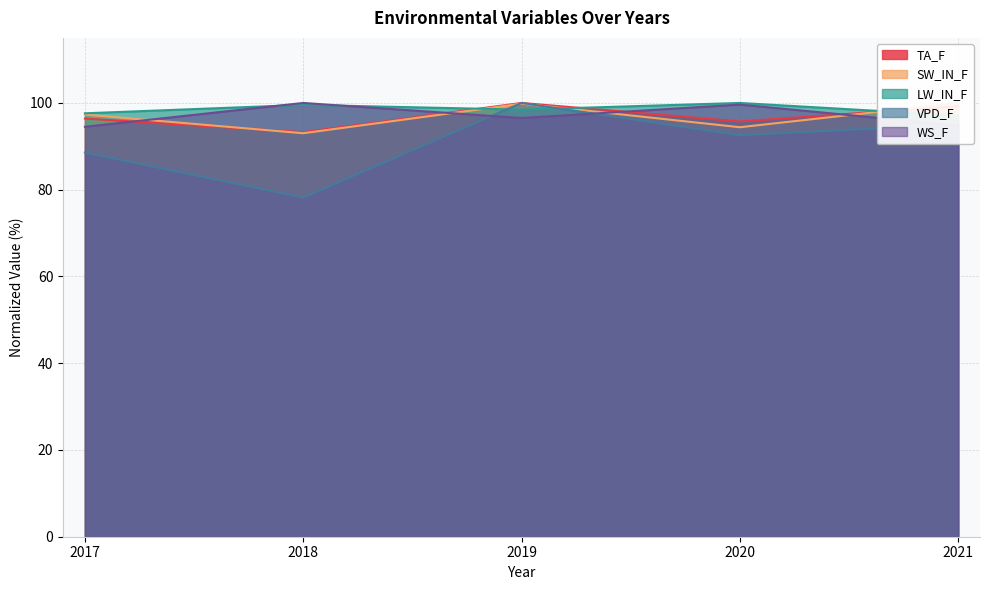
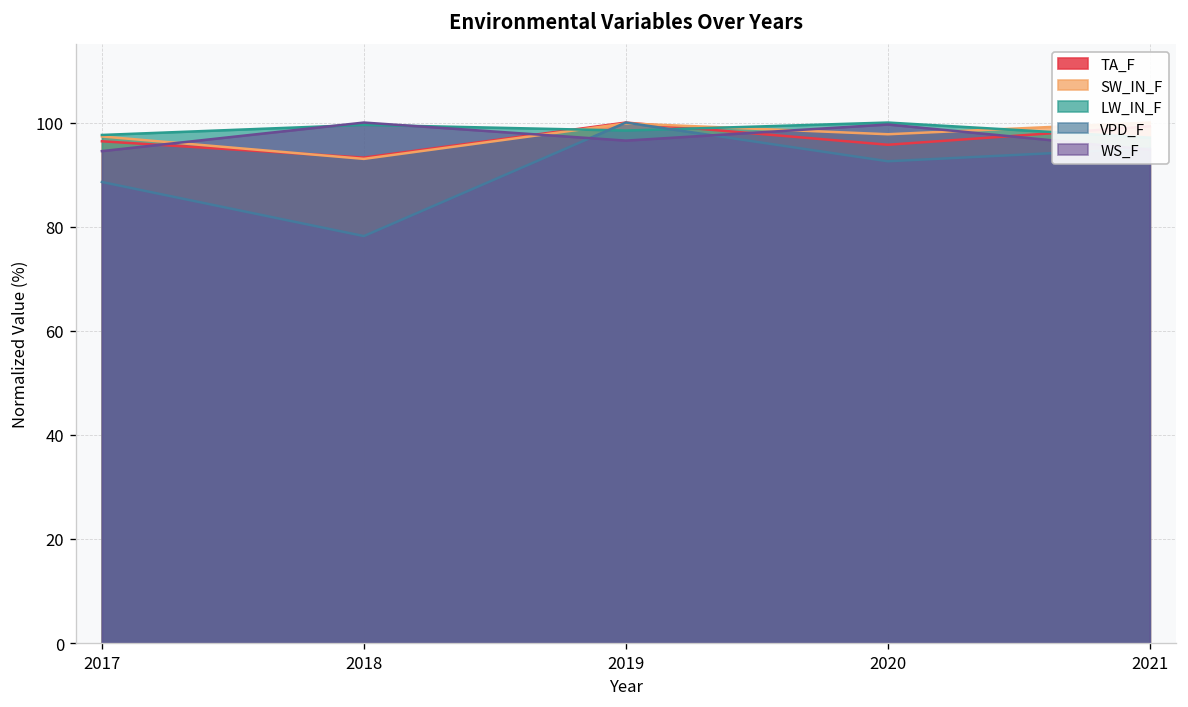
  {
    "TA_F": {
      "2017": 96,
      "2020": 96
    },
    "SW_IN_F": {
-     "2020": 94
+     "2020": 98
    }
  }
